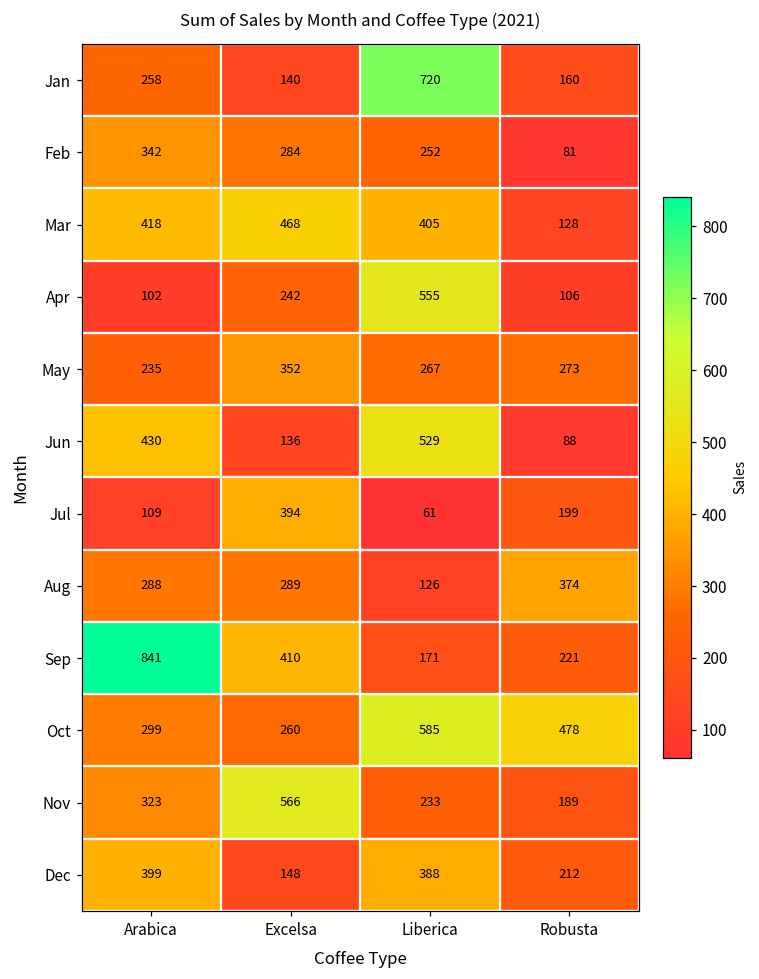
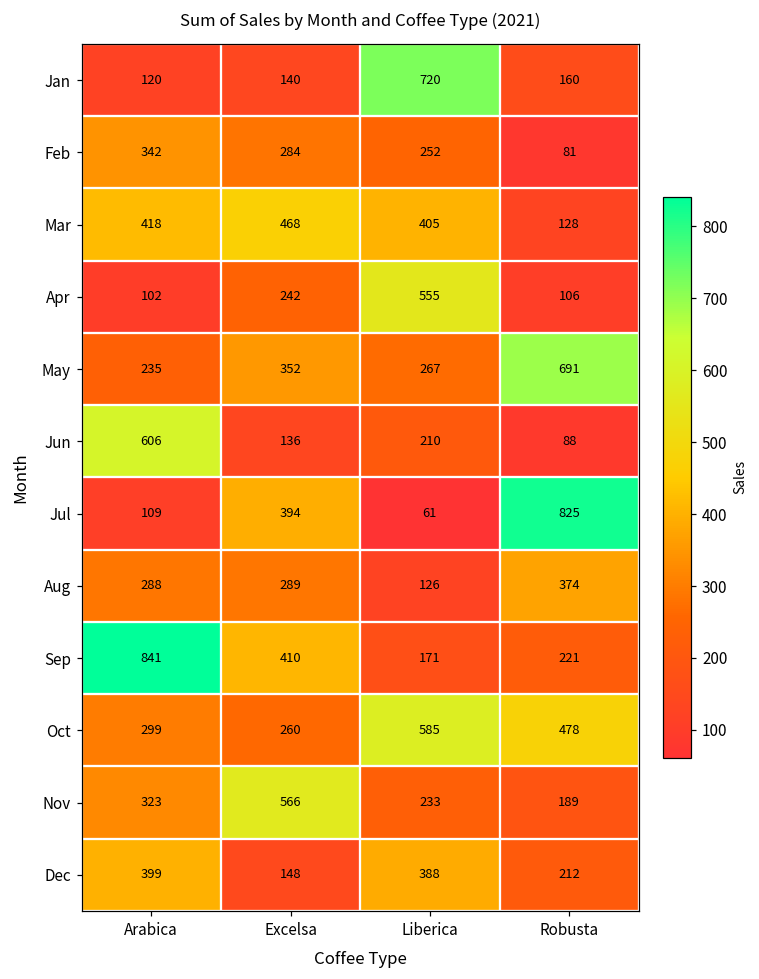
  {
    "Jan": {
-     "Arabica": 258,
+     "Arabica": 120,
      "Excelsa": 140,
      "Liberica": 720,
      "Robusta": 160
    },
    "Feb": {
      "Arabica": 342,
      "Excelsa": 284,
      "Liberica": 252,
      "Robusta": 81
    },
    "Mar": {
      "Arabica": 418,
      "Excelsa": 468,
      "Liberica": 405,
      "Robusta": 128
    },
    "Apr": {
      "Arabica": 102,
      "Excelsa": 242,
      "Liberica": 555,
      "Robusta": 106
    },
    "May": {
      "Arabica": 235,
      "Excelsa": 352,
      "Liberica": 267,
-     "Robusta": 273
+     "Robusta": 691
    },
    "Jun": {
-     "Arabica": 430,
+     "Arabica": 606,
      "Excelsa": 136,
-     "Liberica": 529,
+     "Liberica": 210,
      "Robusta": 88
    },
    "Jul": {
      "Arabica": 109,
      "Excelsa": 394,
      "Liberica": 61,
-     "Robusta": 199
+     "Robusta": 825
    },
    "Aug": {
      "Arabica": 288,
      "Excelsa": 289,
      "Liberica": 126,
      "Robusta": 374
    },
    "Sep": {
      "Arabica": 841,
      "Excelsa": 410,
      "Liberica": 171,
      "Robusta": 221
    },
    "Oct": {
      "Arabica": 299,
      "Excelsa": 260,
      "Liberica": 585,
      "Robusta": 478
    },
    "Nov": {
      "Arabica": 323,
      "Excelsa": 566,
      "Liberica": 233,
      "Robusta": 189
    },
    "Dec": {
      "Arabica": 399,
      "Excelsa": 148,
      "Liberica": 388,
      "Robusta": 212
    }
  }
